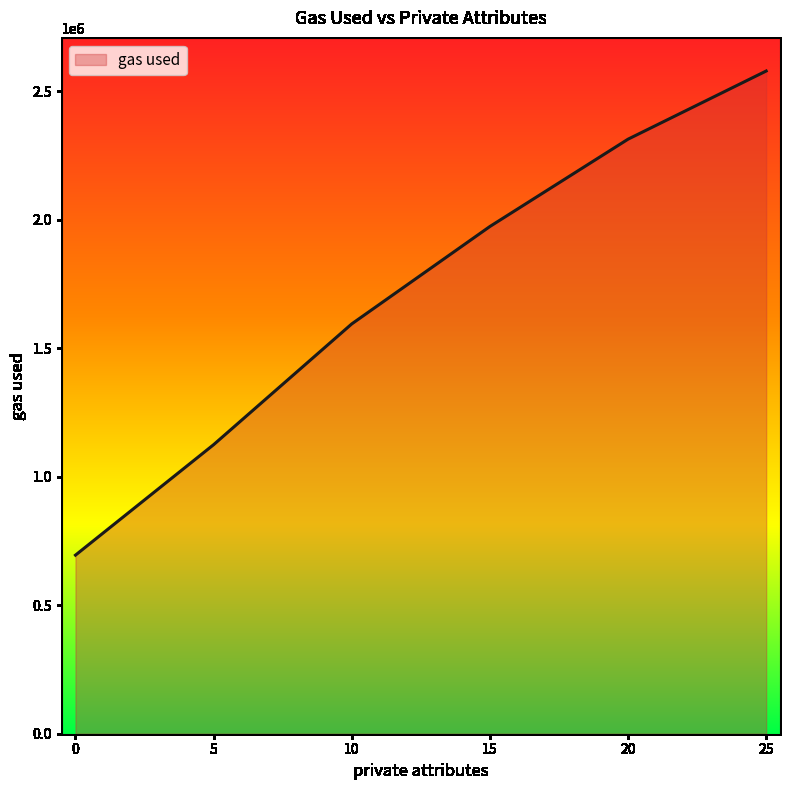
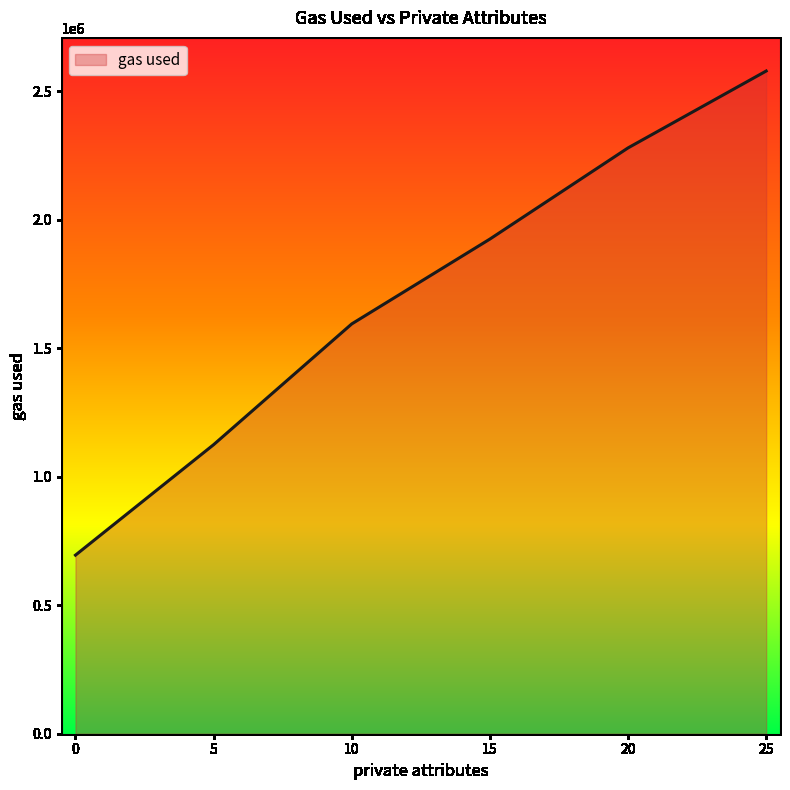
  {
    "0": 690000,
    "5": 1120000,
    "10": 1590000,
-   "15": 1970000,
-   "20": 2310000,
+   "15": 1920000,
+   "20": 2280000,
    "25": 2580000
  }
